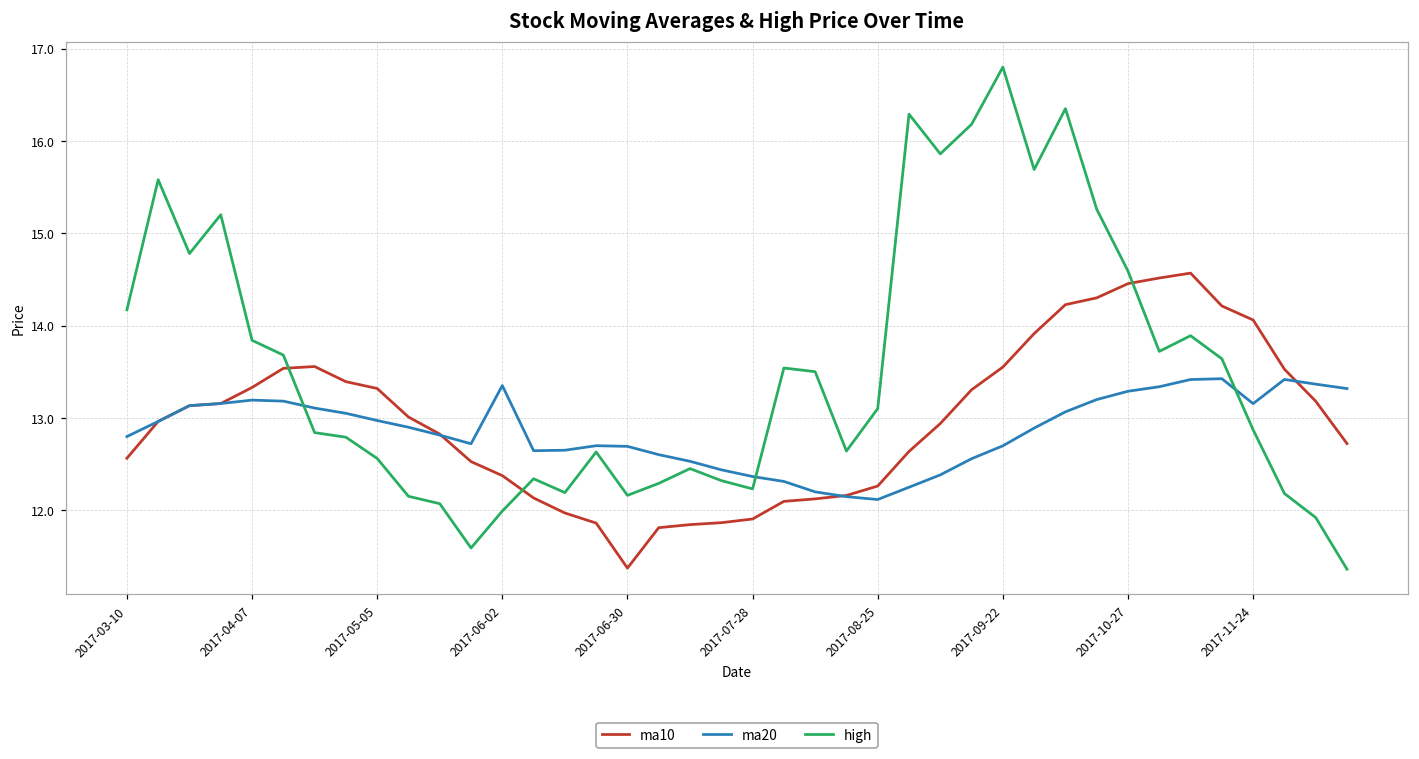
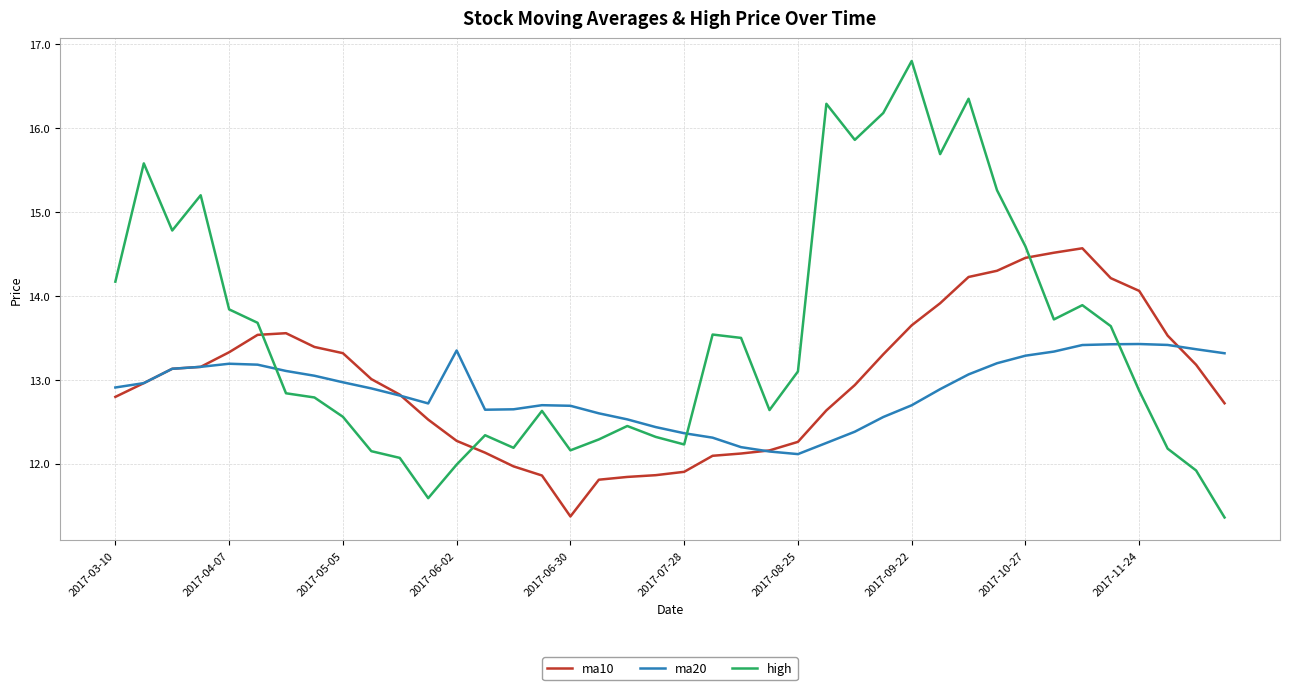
  {
    "ma10": {
-     "2017-03-10": 12.6,
+     "2017-03-10": 12.8,
      "2017-04-07": 13.3,
      "2017-05-05": 13.3,
-     "2017-06-02": 12.4,
+     "2017-06-02": 12.3,
      "2017-06-30": 11.4,
      "2017-07-28": 11.9,
      "2017-08-25": 12.3,
-     "2017-09-22": 13.6,
+     "2017-09-22": 13.7,
      "2017-10-27": 14.5,
      "2017-11-24": 14.1
    },
    "ma20": {
-     "2017-03-10": 12.8,
+     "2017-03-10": 12.9,
      "2017-04-07": 13.2,
      "2017-05-05": 13.0,
      "2017-06-02": 13.4,
      "2017-06-30": 12.7,
      "2017-07-28": 12.4,
      "2017-08-25": 12.1,
      "2017-09-22": 12.7,
      "2017-10-27": 13.3,
-     "2017-11-24": 13.2
+     "2017-11-24": 13.4
    },
    "high": {
      "2017-03-10": 14.2,
      "2017-04-07": 13.8,
      "2017-05-05": 12.6,
      "2017-06-02": 12.0,
      "2017-06-30": 12.2,
      "2017-07-28": 12.2,
      "2017-08-25": 13.1,
      "2017-09-22": 16.8,
      "2017-10-27": 14.6,
      "2017-11-24": 12.9
    }
  }
